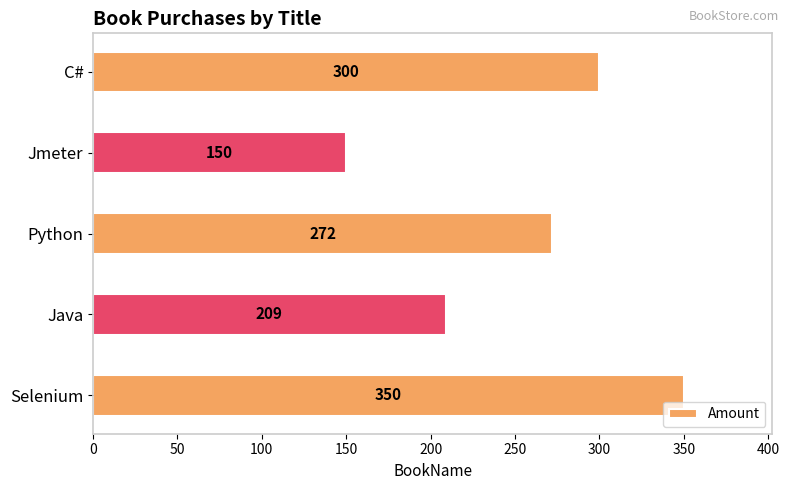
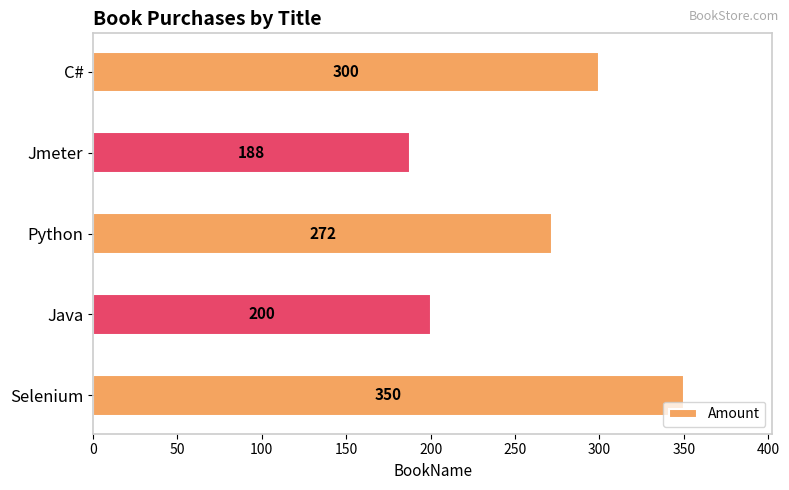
  {
    "C#": 300,
-   "Jmeter": 150,
+   "Jmeter": 188,
    "Python": 272,
-   "Java": 209,
+   "Java": 200,
    "Selenium": 350
  }
